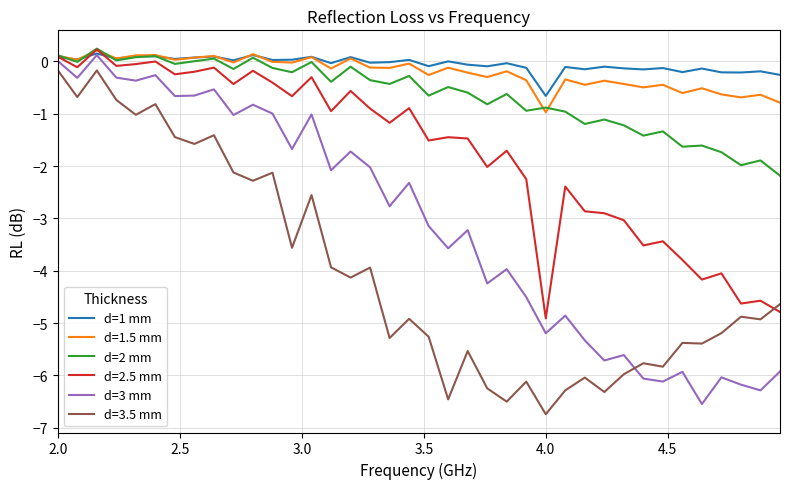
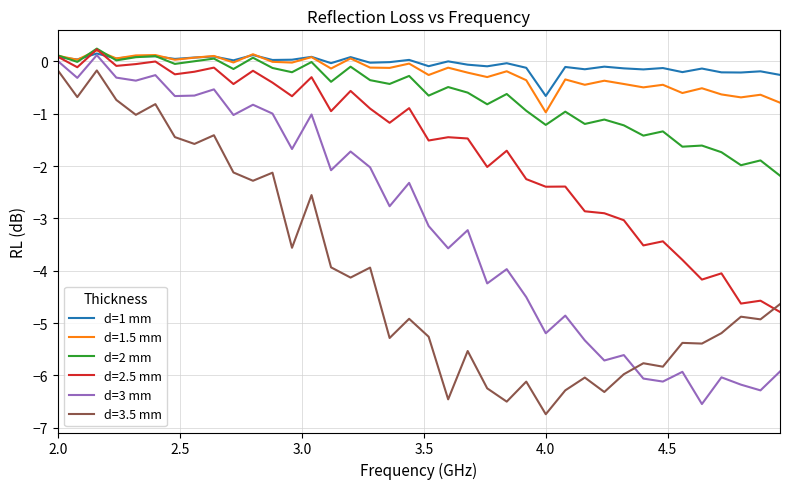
  {
    "d=1 mm": {
      "4.0": -0.7
    },
    "d=1.5 mm": {
      "4.0": -1.0
    },
    "d=2 mm": {
-     "4.0": -0.9
+     "4.0": -1.2
    },
    "d=2.5 mm": {
-     "4.0": -4.9
+     "4.0": -2.4
    },
    "d=3 mm": {
      "2.0": 0.0,
      "4.0": -5.2
    },
    "d=3.5 mm": {
      "2.0": -0.2,
      "4.0": -6.7
    }
  }
